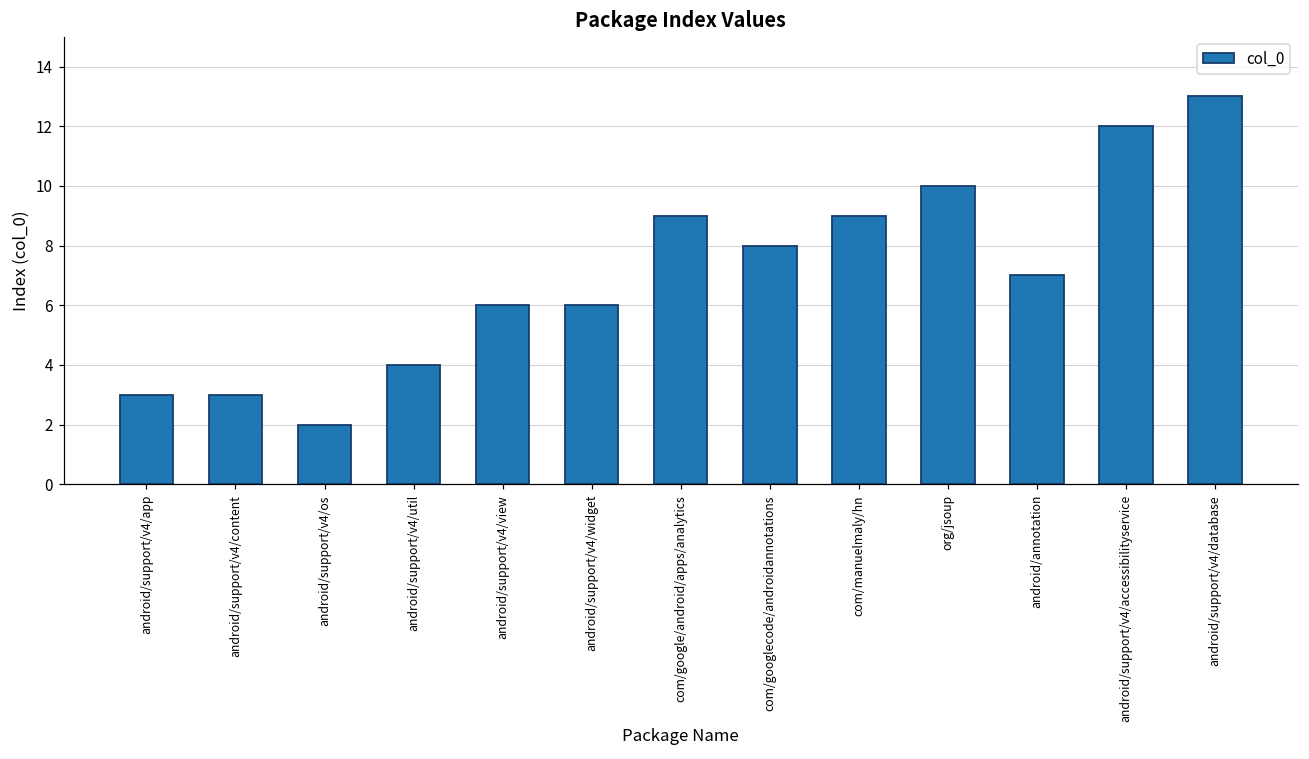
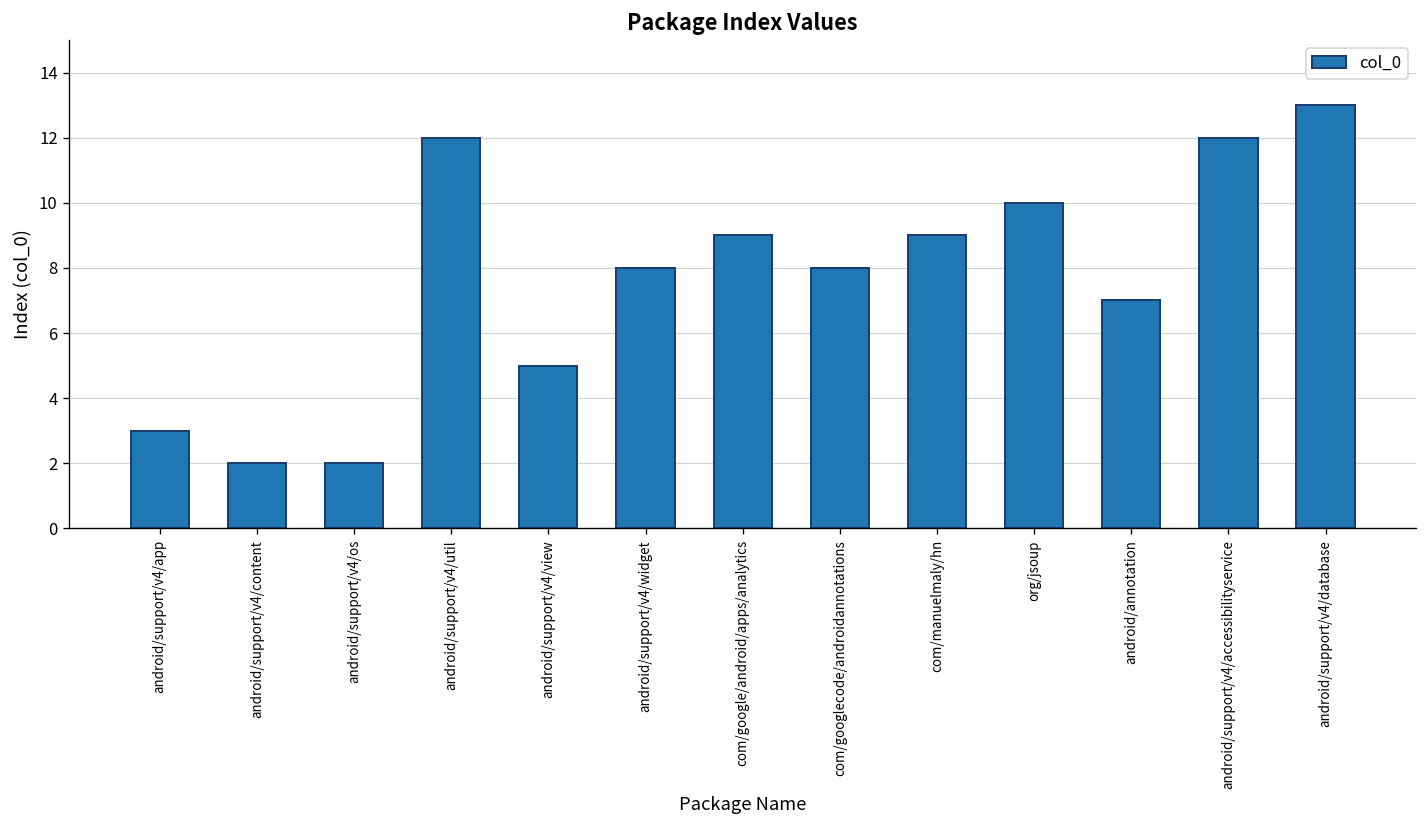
  {
    "android/support/v4/app": 3,
-   "android/support/v4/content": 3,
+   "android/support/v4/content": 2,
    "android/support/v4/os": 2,
-   "android/support/v4/util": 4,
-   "android/support/v4/view": 6,
-   "android/support/v4/widget": 6,
+   "android/support/v4/util": 12,
+   "android/support/v4/view": 5,
+   "android/support/v4/widget": 8,
    "com/google/android/apps/analytics": 9,
    "com/googlecode/androidannotations": 8,
    "com/manuelmaly/hn": 9,
    "org/jsoup": 10,
    "android/annotation": 7,
    "android/support/v4/accessibilityservice": 12,
    "android/support/v4/database": 13
  }
